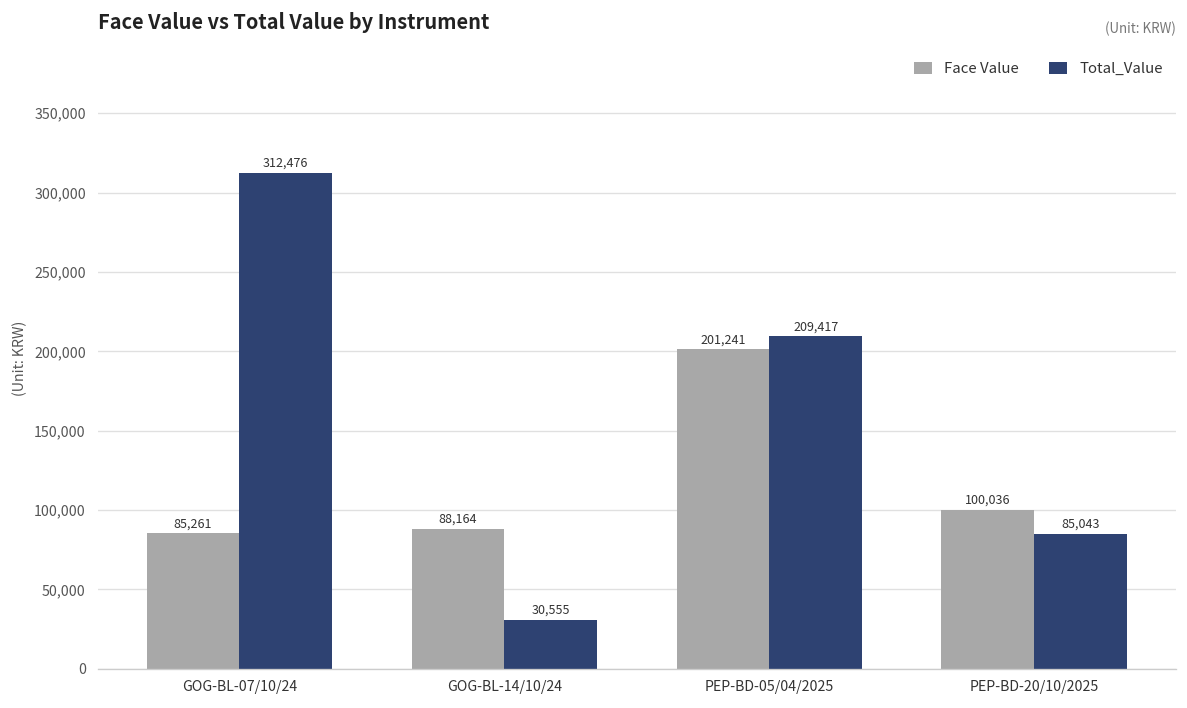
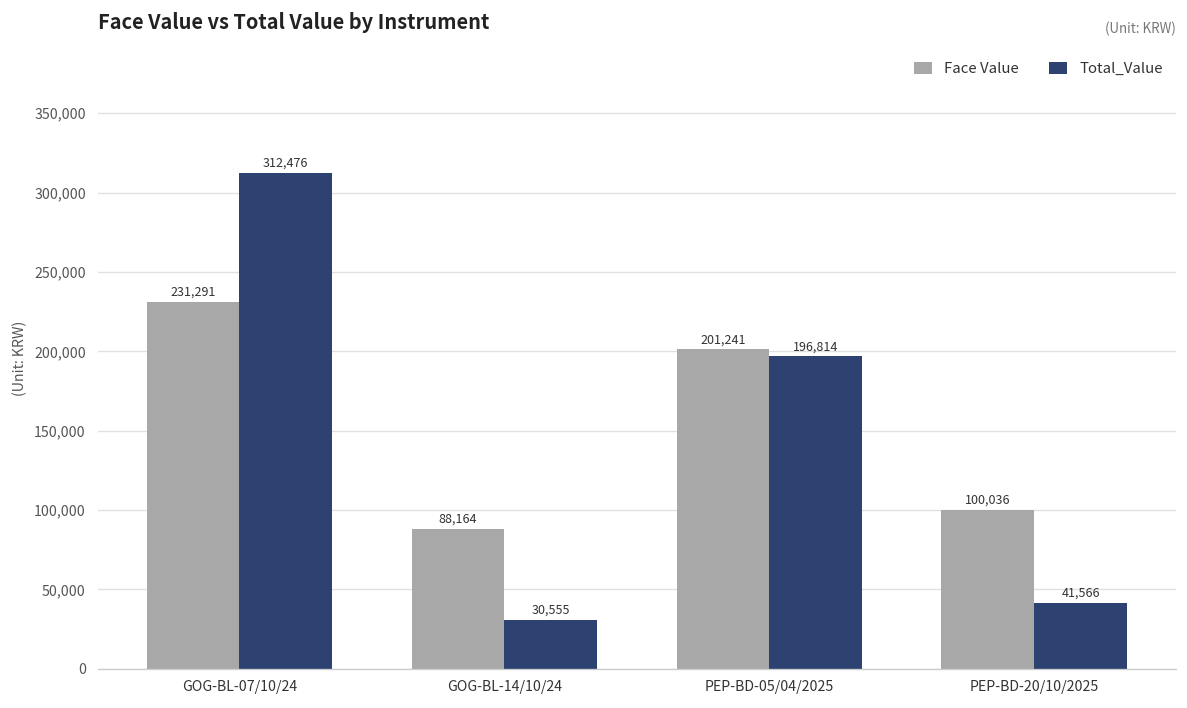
  {
    "Face Value": {
-     "GOG-BL-07/10/24": "85,261",
+     "GOG-BL-07/10/24": "231,291",
      "GOG-BL-14/10/24": "88,164",
      "PEP-BD-05/04/2025": "201,241",
      "PEP-BD-20/10/2025": "100,036"
    },
    "Total_Value": {
      "GOG-BL-07/10/24": "312,476",
      "GOG-BL-14/10/24": "30,555",
-     "PEP-BD-05/04/2025": "209,417",
-     "PEP-BD-20/10/2025": "85,043"
+     "PEP-BD-05/04/2025": "196,814",
+     "PEP-BD-20/10/2025": "41,566"
    }
  }
